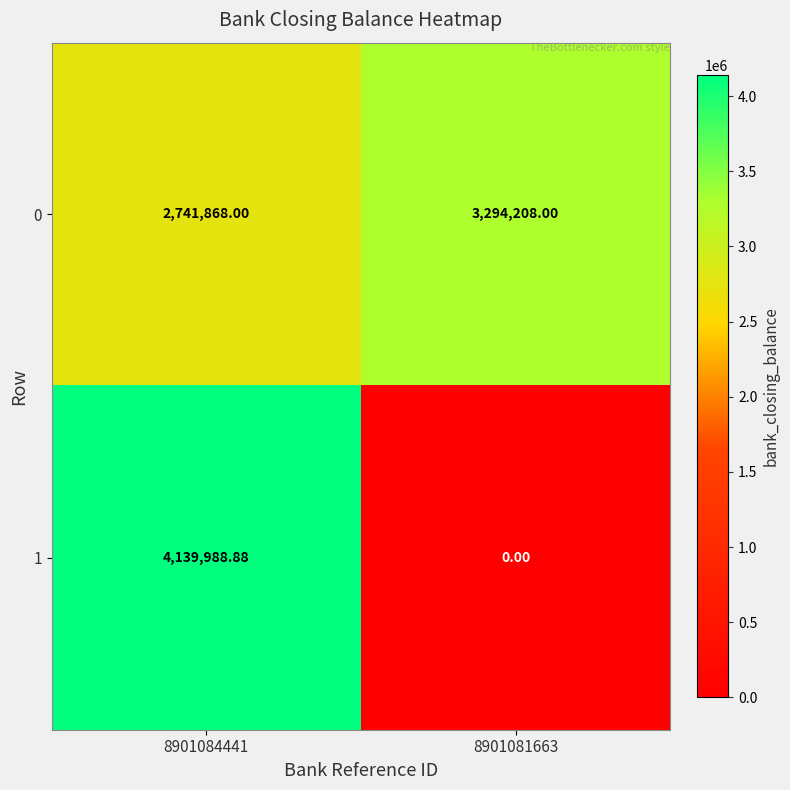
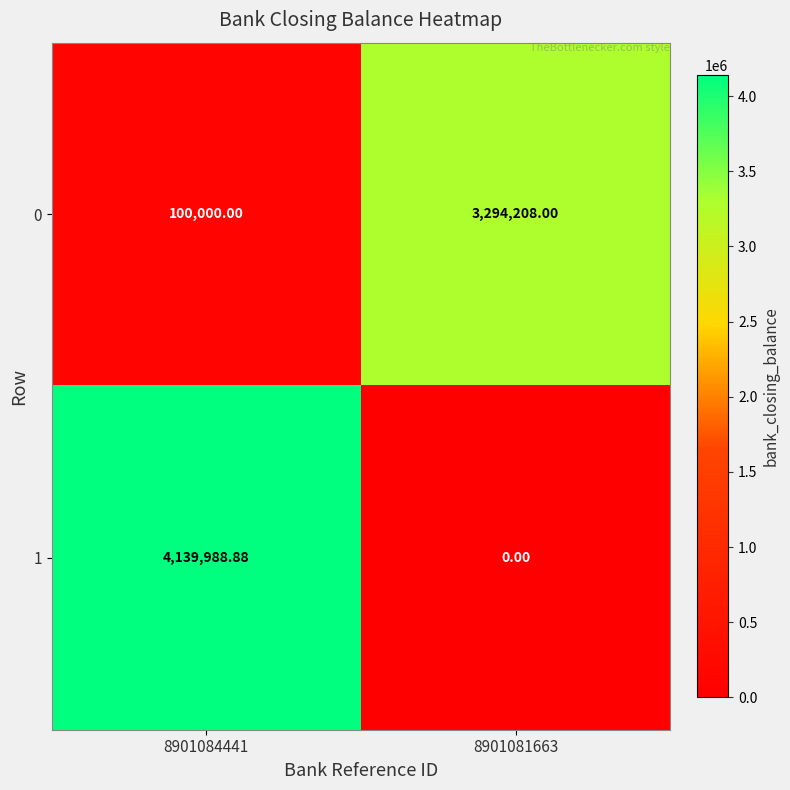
  {
    "0": {
-     "8901084441": "2,741,868.00"
+     "8901084441": "100,000.00"
    },
    "1": {
      "8901084441": "4,139,988.88",
      "8901081663": "0.00"
    }
  }
